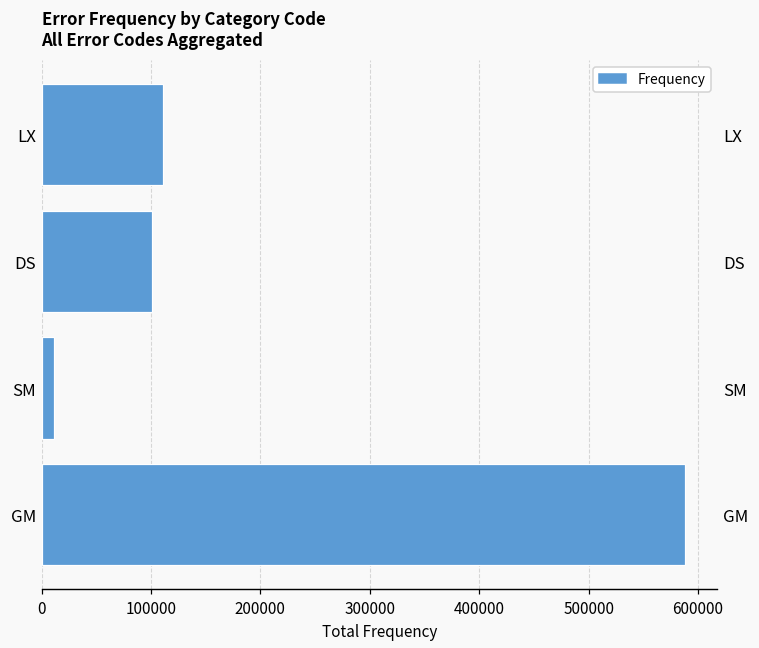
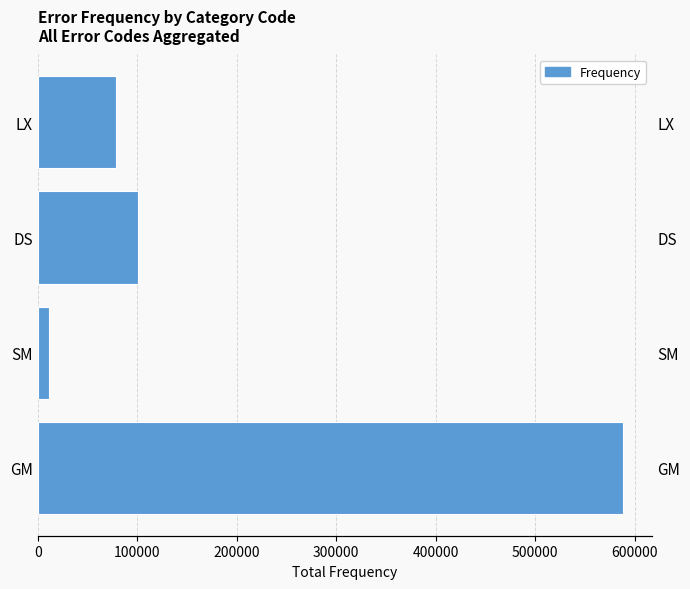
  {
-   "LX": 110000,
+   "LX": 80000,
    "DS": 100000,
    "SM": 10000,
    "GM": 590000
  }
